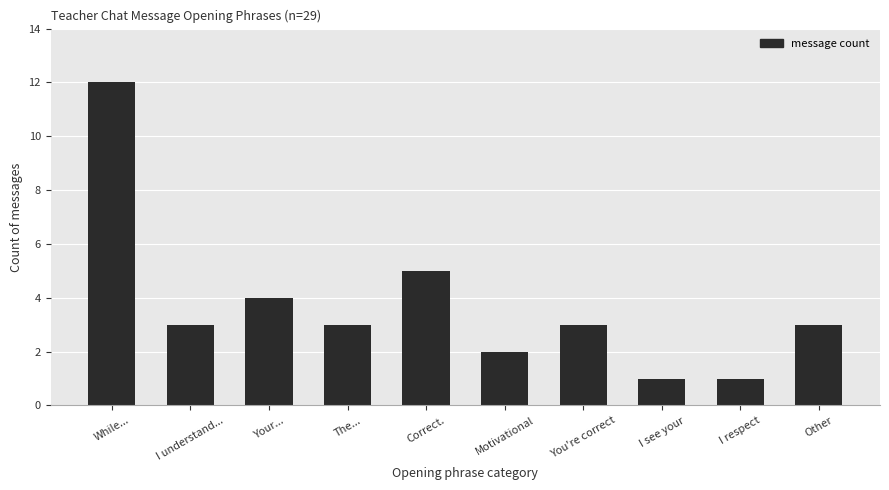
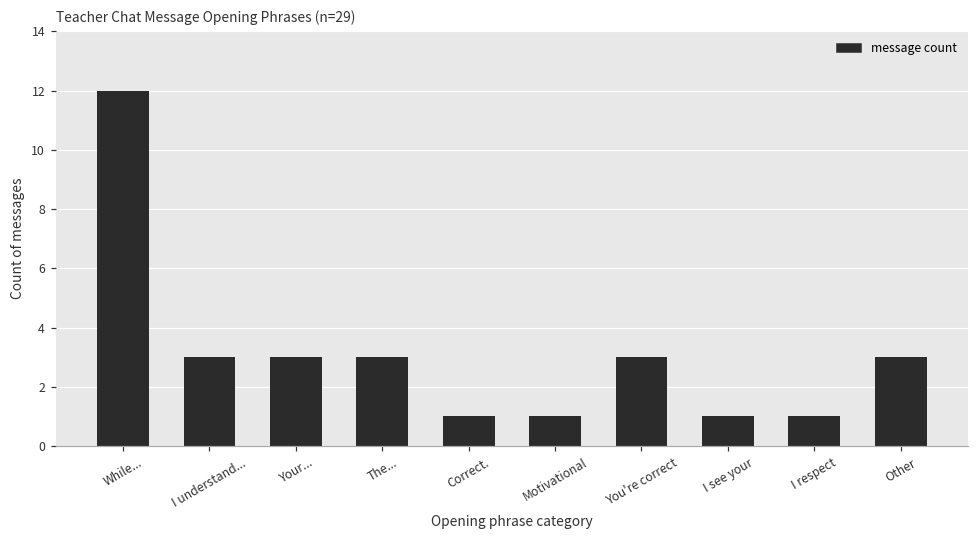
  {
    "While...": 12,
    "I understand...": 3,
-   "Your...": 4,
+   "Your...": 3,
    "The...": 3,
-   "Correct.": 5,
-   "Motivational": 2,
+   "Correct.": 1,
+   "Motivational": 1,
    "You're correct": 3,
    "I see your": 1,
    "I respect": 1,
    "Other": 3
  }
